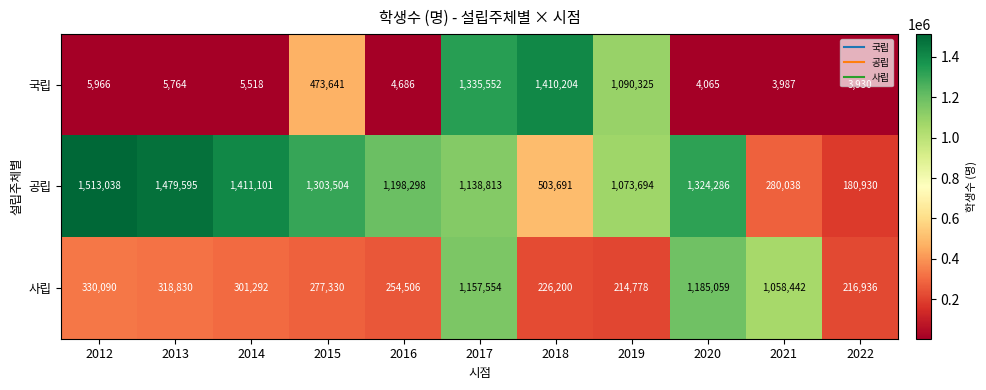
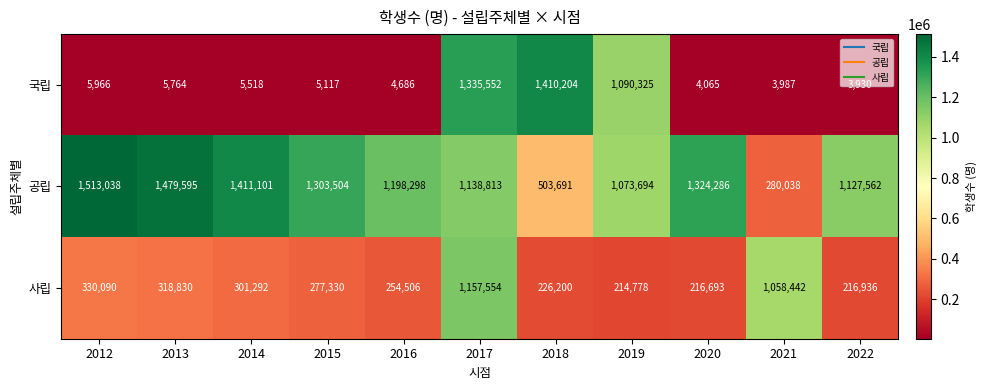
  {
    "국립": {
      "2012": "5,966",
      "2013": "5,764",
      "2014": "5,518",
-     "2015": "473,641",
+     "2015": "5,117",
      "2016": "4,686",
      "2017": "1,335,552",
      "2018": "1,410,204",
      "2019": "1,090,325",
      "2020": "4,065",
      "2021": "3,987"
    },
    "공립": {
      "2012": "1,513,038",
      "2013": "1,479,595",
      "2014": "1,411,101",
      "2015": "1,303,504",
      "2016": "1,198,298",
      "2017": "1,138,813",
      "2018": "503,691",
      "2019": "1,073,694",
      "2020": "1,324,286",
      "2021": "280,038",
-     "2022": "180,930"
+     "2022": "1,127,562"
    },
    "사립": {
      "2012": "330,090",
      "2013": "318,830",
      "2014": "301,292",
      "2015": "277,330",
      "2016": "254,506",
      "2017": "1,157,554",
      "2018": "226,200",
      "2019": "214,778",
-     "2020": "1,185,059",
+     "2020": "216,693",
      "2021": "1,058,442",
      "2022": "216,936"
    }
  }
